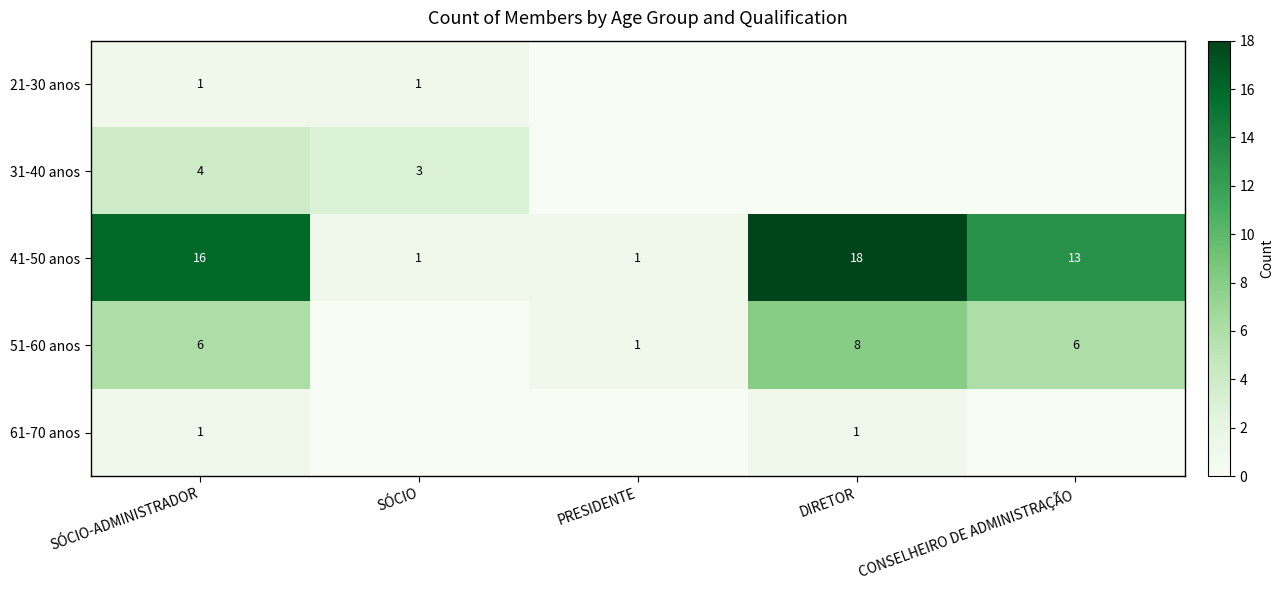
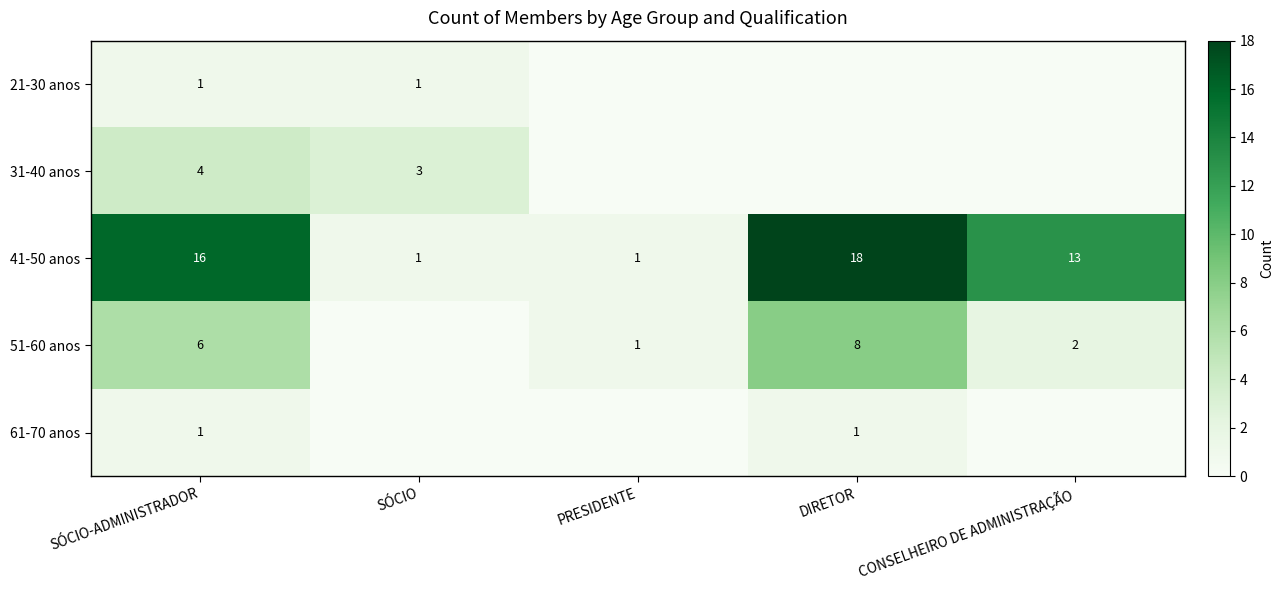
  {
    "21-30 anos": {
      "SÓCIO-ADMINISTRADOR": 1,
      "SÓCIO": 1
    },
    "31-40 anos": {
      "SÓCIO-ADMINISTRADOR": 4,
      "SÓCIO": 3
    },
    "41-50 anos": {
      "SÓCIO-ADMINISTRADOR": 16,
      "SÓCIO": 1,
      "PRESIDENTE": 1,
      "DIRETOR": 18,
      "CONSELHEIRO DE ADMINISTRAÇÃO": 13
    },
    "51-60 anos": {
      "SÓCIO-ADMINISTRADOR": 6,
      "PRESIDENTE": 1,
      "DIRETOR": 8,
-     "CONSELHEIRO DE ADMINISTRAÇÃO": 6
+     "CONSELHEIRO DE ADMINISTRAÇÃO": 2
    },
    "61-70 anos": {
      "SÓCIO-ADMINISTRADOR": 1,
      "DIRETOR": 1
    }
  }
